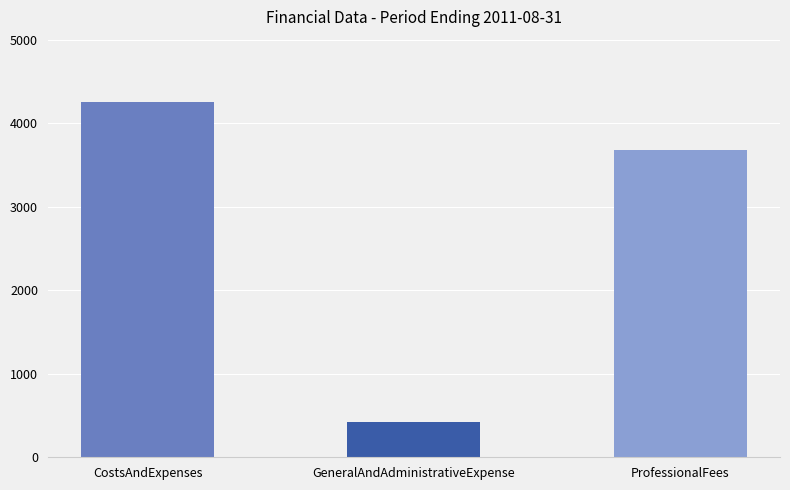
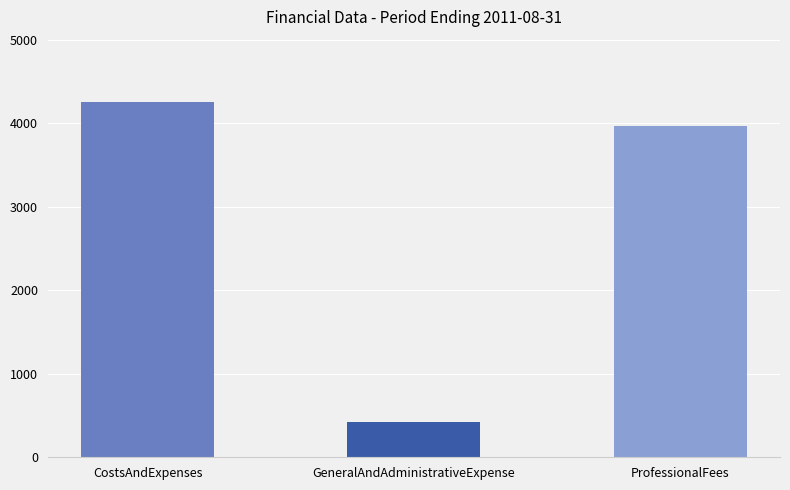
  {
    "CostsAndExpenses": 4300,
    "GeneralAndAdministrativeExpense": 400,
-   "ProfessionalFees": 3700
+   "ProfessionalFees": 4000
  }
